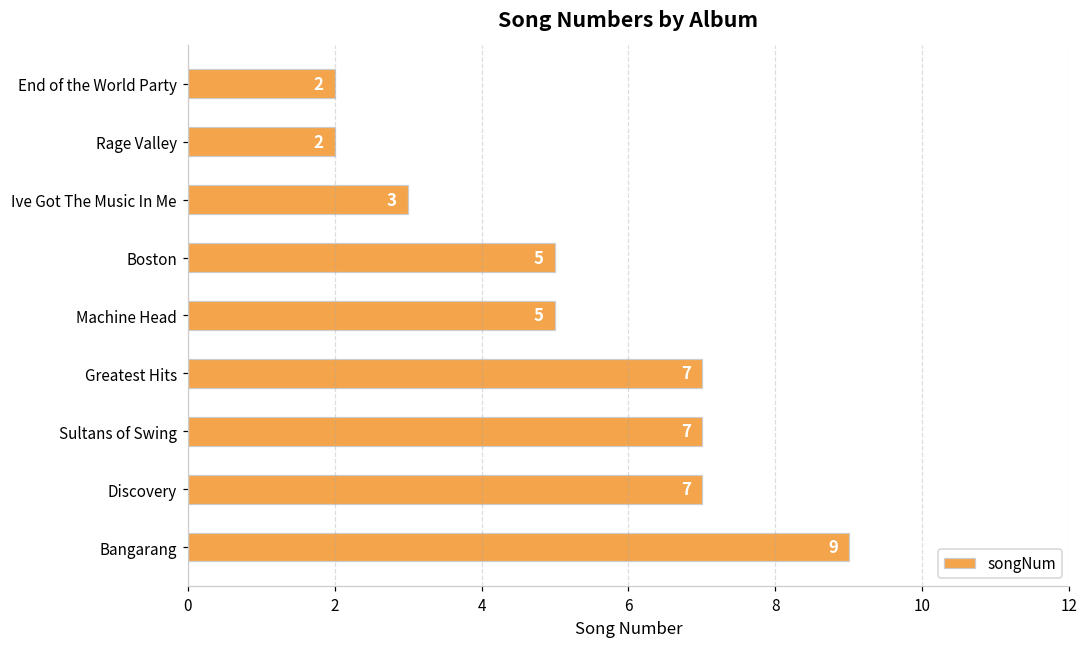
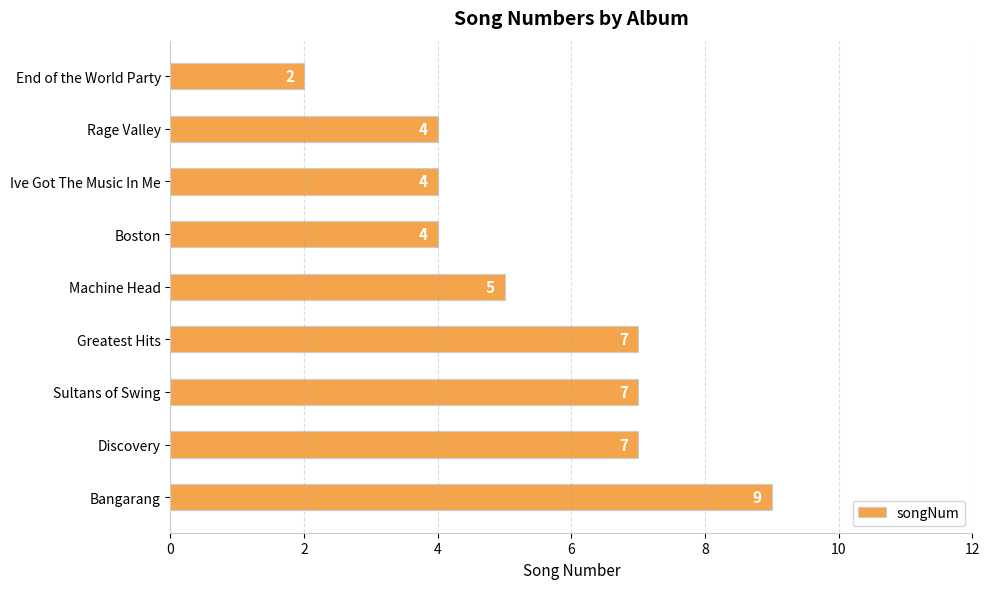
  {
    "End of the World Party": 2,
-   "Rage Valley": 2,
-   "Ive Got The Music In Me": 3,
-   "Boston": 5,
+   "Rage Valley": 4,
+   "Ive Got The Music In Me": 4,
+   "Boston": 4,
    "Machine Head": 5,
    "Greatest Hits": 7,
    "Sultans of Swing": 7,
    "Discovery": 7,
    "Bangarang": 9
  }
